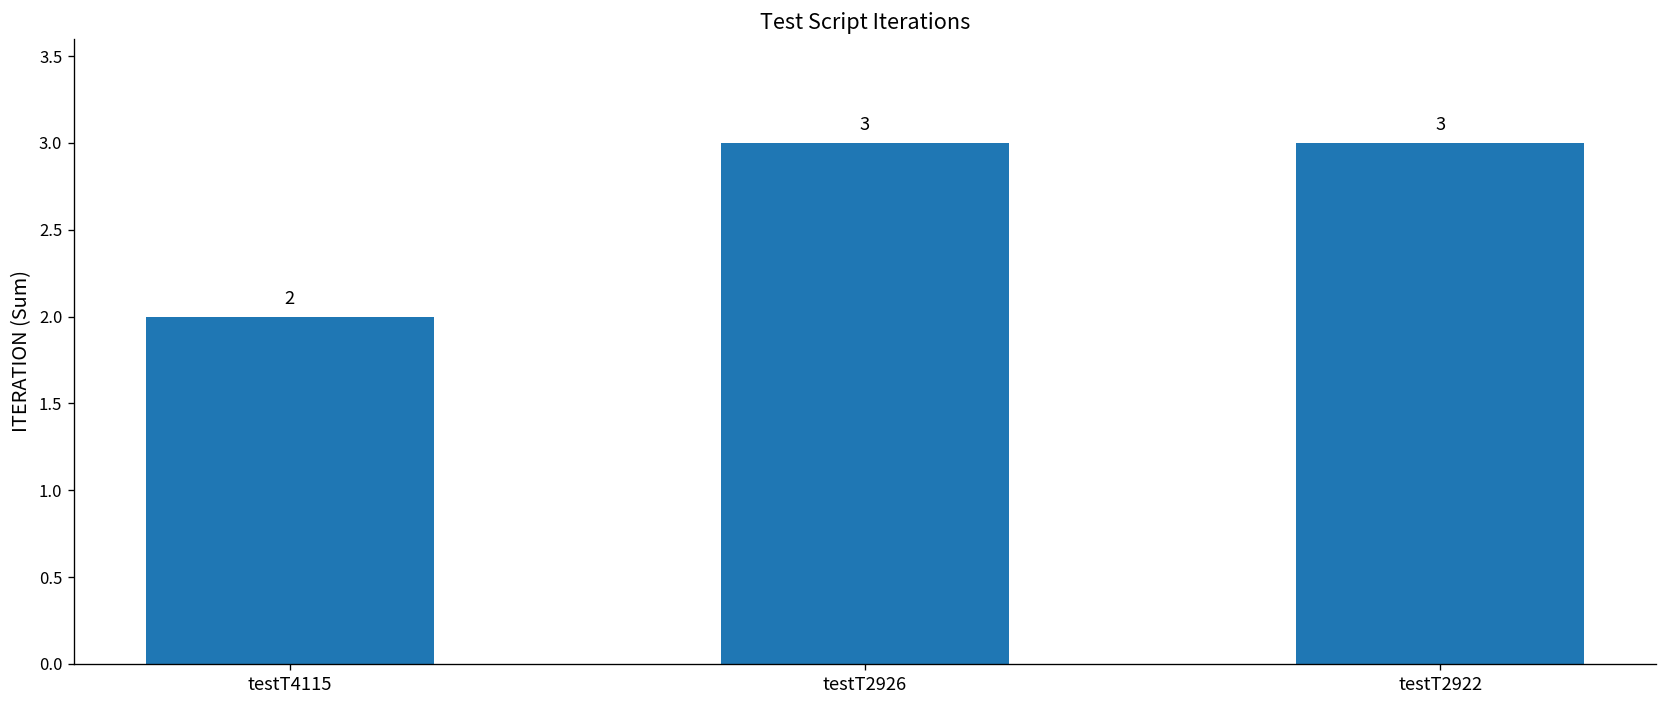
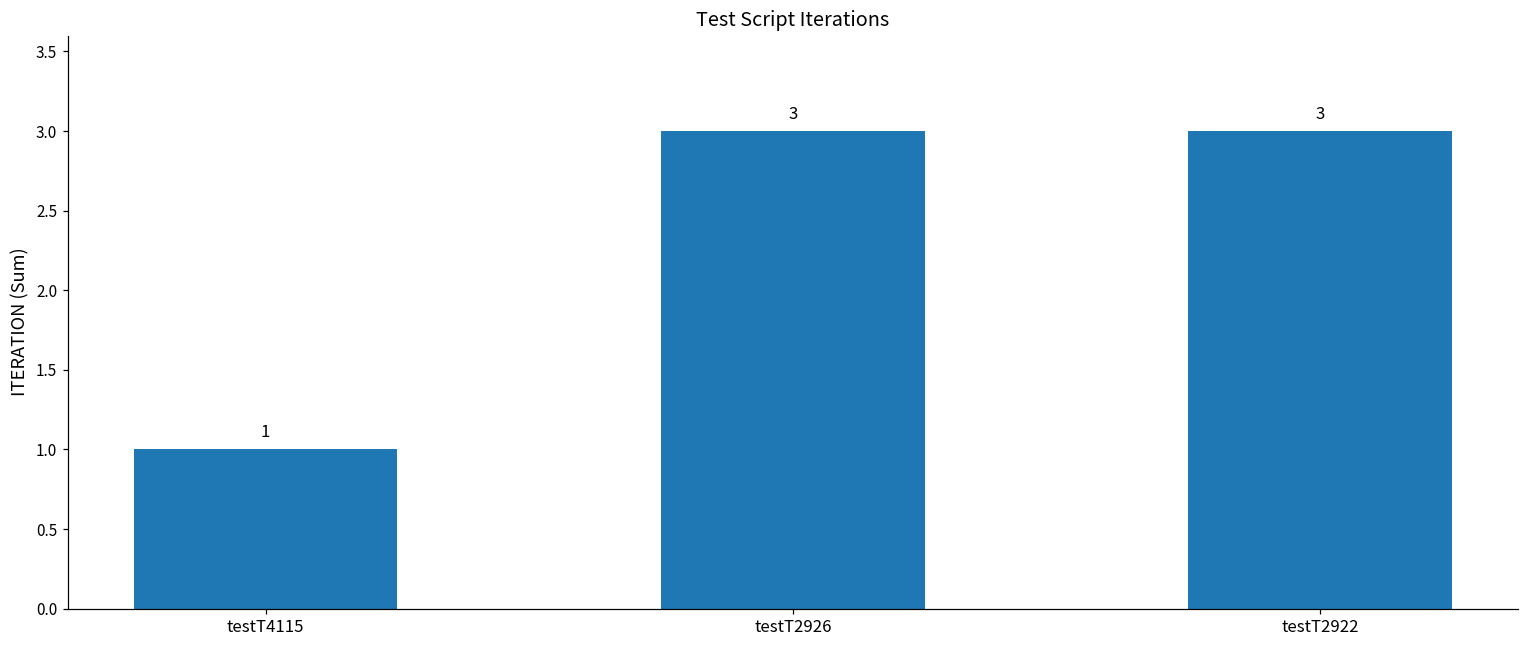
  {
-   "testT4115": 2,
+   "testT4115": 1,
    "testT2926": 3,
    "testT2922": 3
  }
